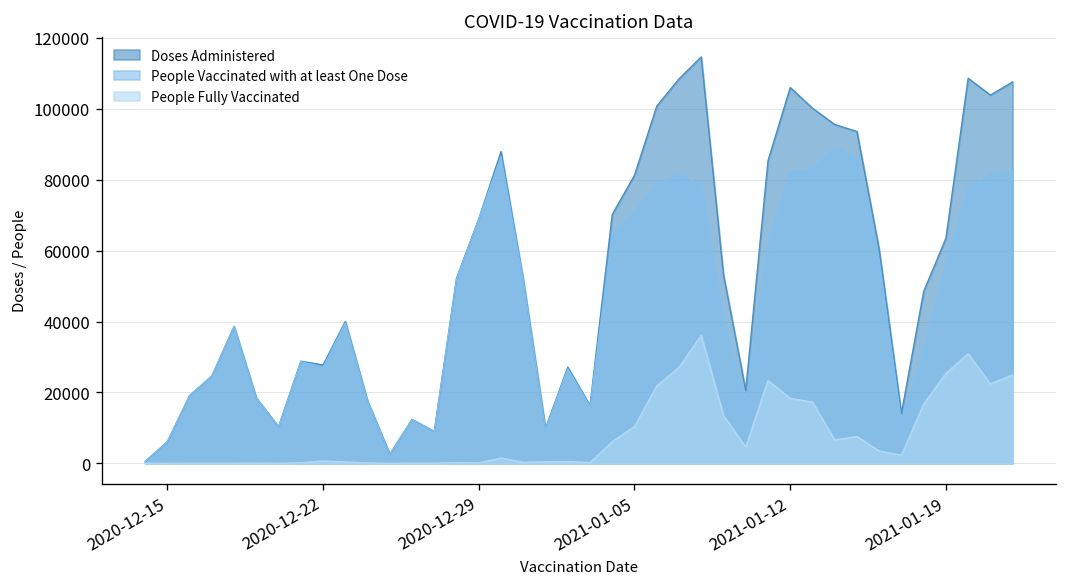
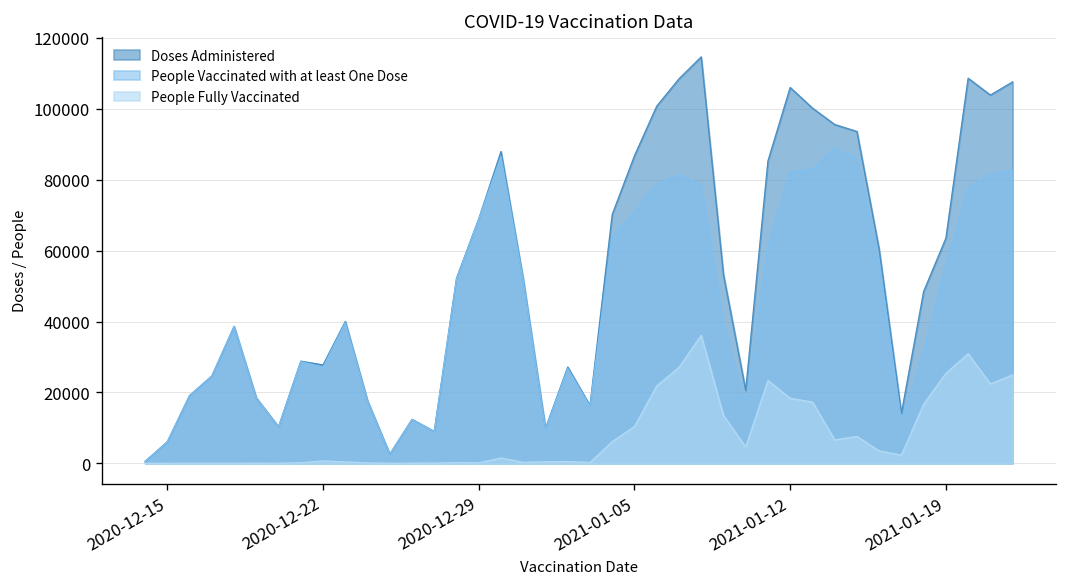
  {
    "Doses Administered": {
-     "2021-01-05": 81000,
+     "2021-01-05": 87000,
      "2021-01-12": 106000,
      "2021-01-19": 64000
    }
  }
